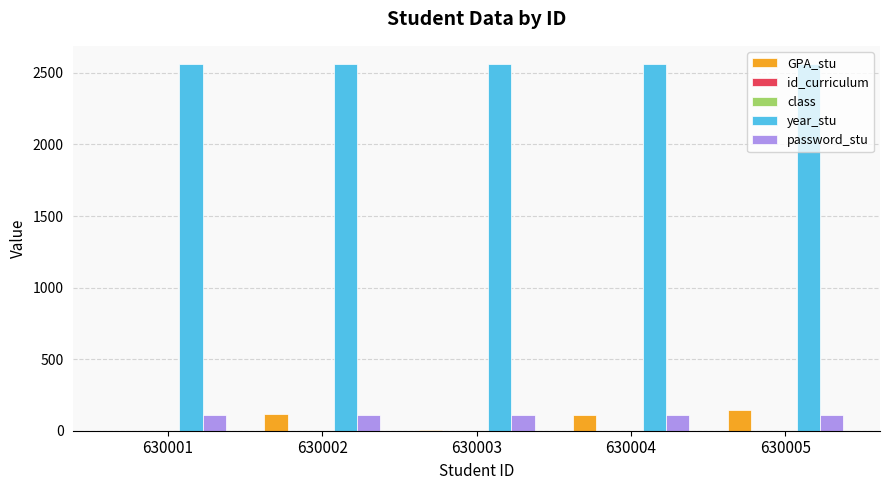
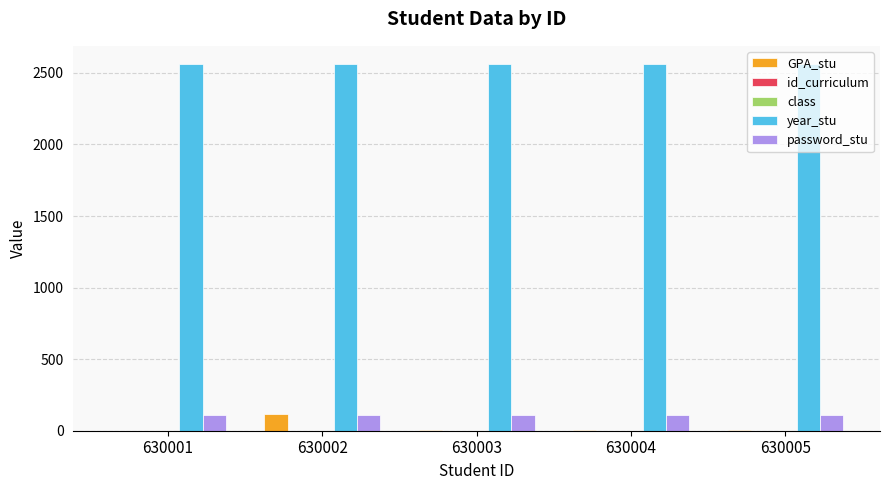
  {
    "GPA_stu": {
      "630002": 120,
-     "630004": 110,
-     "630005": 150
+     "630004": 0,
+     "630005": 10
    },
    "year_stu": {
      "630001": 2560,
      "630002": 2560,
      "630003": 2560,
      "630004": 2560
    },
    "password_stu": {
      "630001": 110,
      "630002": 110,
      "630003": 110,
      "630004": 110,
      "630005": 110
    }
  }
